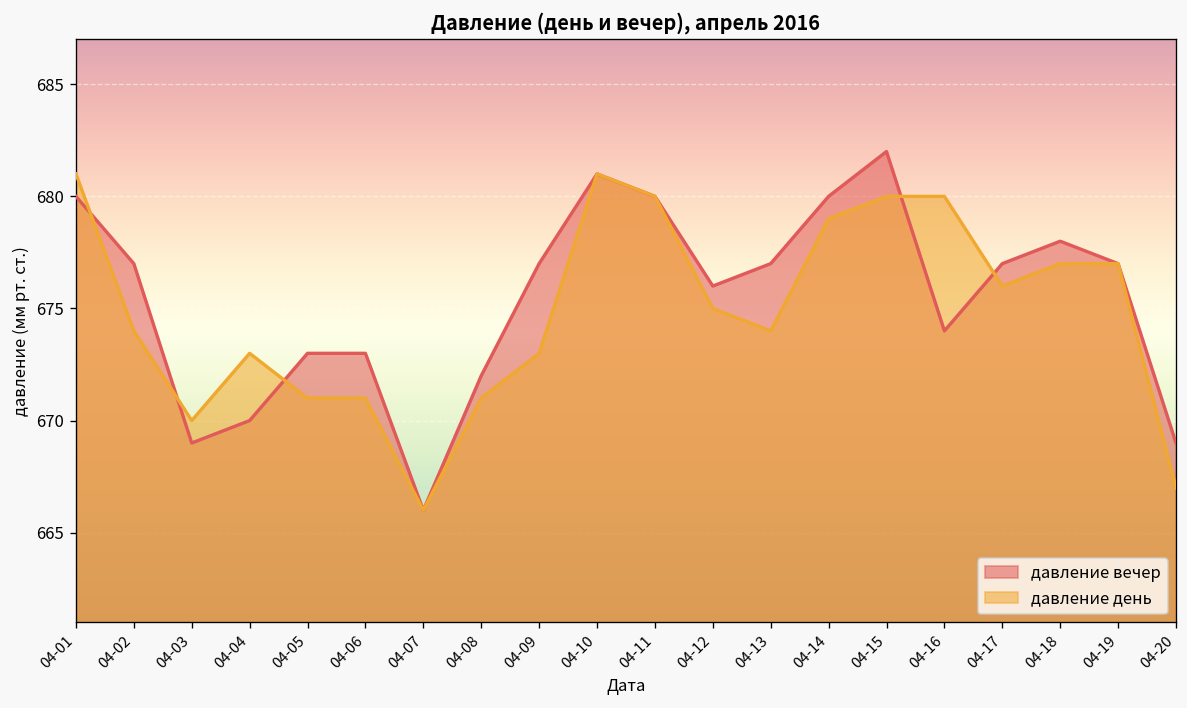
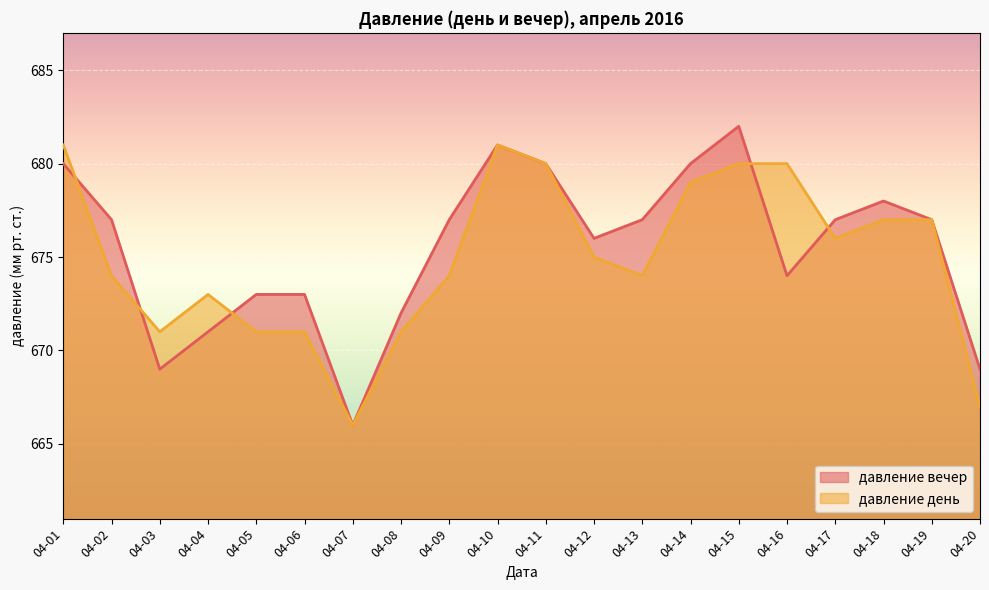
  {
    "давление вечер": {
      "04-01": 680,
      "04-02": 677,
      "04-03": 669,
-     "04-04": 670,
+     "04-04": 671,
      "04-05": 673,
      "04-06": 673,
      "04-08": 672,
      "04-09": 677,
      "04-12": 676,
      "04-13": 677,
      "04-14": 680,
      "04-15": 682,
      "04-16": 674,
      "04-17": 677,
      "04-18": 678,
      "04-20": 669
    },
    "давление день": {
      "04-01": 681,
      "04-02": 674,
-     "04-03": 670,
+     "04-03": 671,
      "04-04": 673,
      "04-05": 671,
      "04-06": 671,
      "04-08": 671,
-     "04-09": 673,
+     "04-09": 674,
      "04-12": 675,
      "04-13": 674,
      "04-14": 679,
      "04-15": 680,
      "04-16": 680,
      "04-17": 676,
      "04-18": 677,
      "04-20": 667
    }
  }
